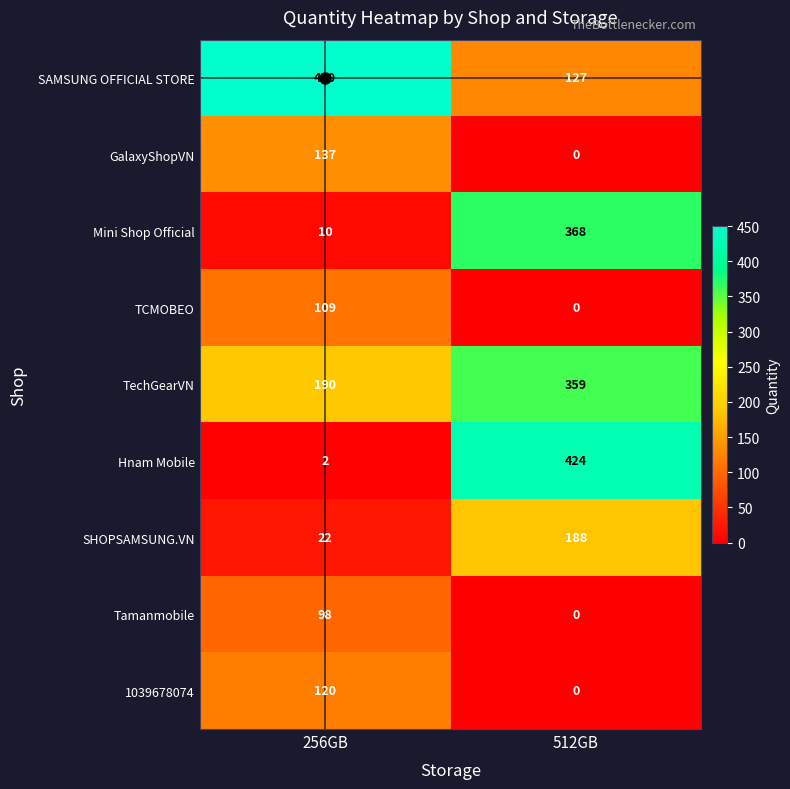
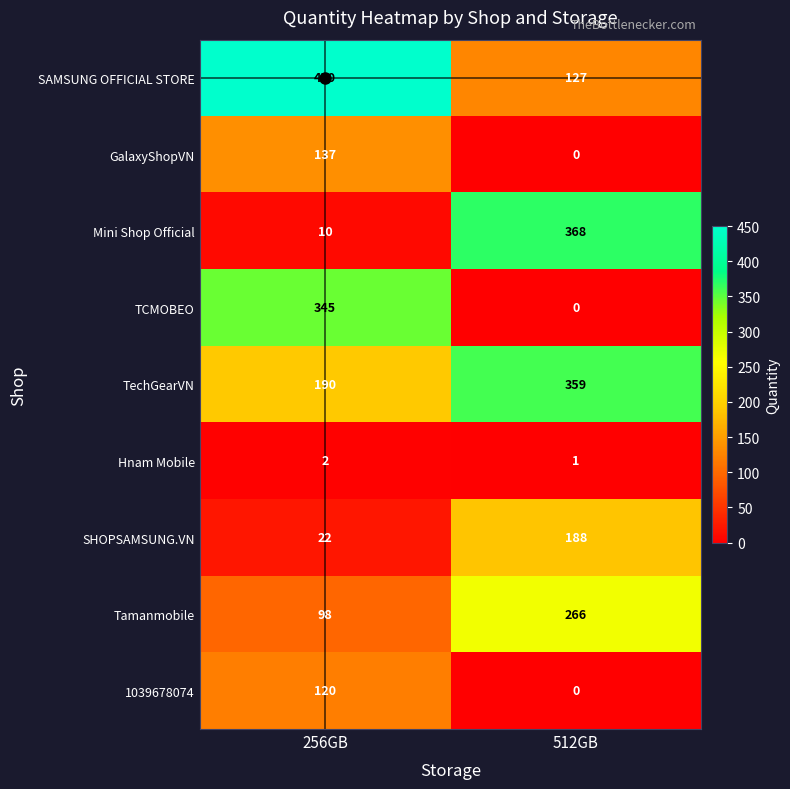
  {
    "SAMSUNG OFFICIAL STORE": {
      "512GB": 127
    },
    "GalaxyShopVN": {
      "256GB": 137,
      "512GB": 0
    },
    "Mini Shop Official": {
      "256GB": 10,
      "512GB": 368
    },
    "TCMOBEO": {
-     "256GB": 109,
+     "256GB": 345,
      "512GB": 0
    },
    "TechGearVN": {
      "256GB": 190,
      "512GB": 359
    },
    "Hnam Mobile": {
      "256GB": 2,
-     "512GB": 424
+     "512GB": 1
    },
    "SHOPSAMSUNG.VN": {
      "256GB": 22,
      "512GB": 188
    },
    "Tamanmobile": {
      "256GB": 98,
-     "512GB": 0
+     "512GB": 266
    },
    "1039678074": {
      "256GB": 120,
      "512GB": 0
    }
  }
